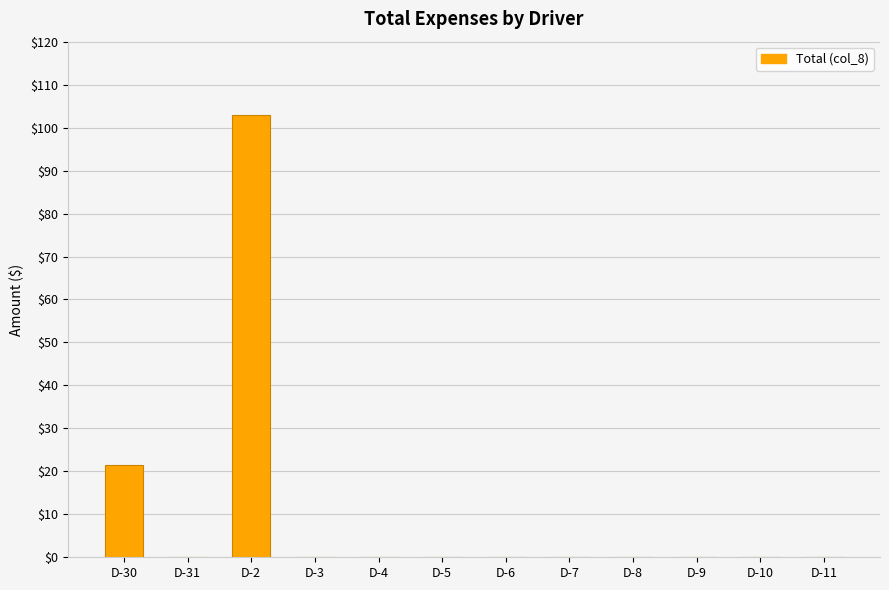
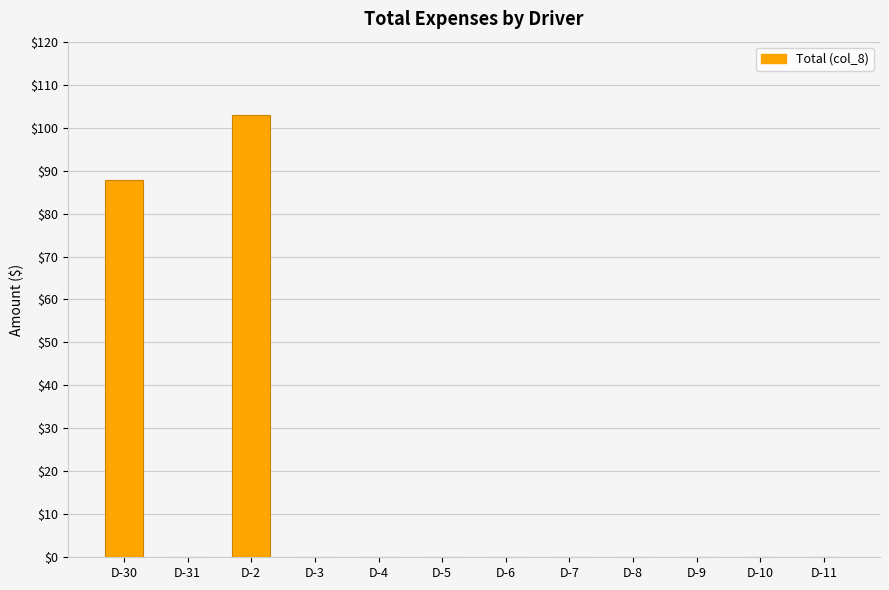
  {
-   "D-30": "$21",
+   "D-30": "$88",
    "D-31": "$0",
    "D-2": "$103",
    "D-3": "$0",
    "D-4": "$0",
    "D-5": "$0",
    "D-6": "$0",
    "D-7": "$0",
    "D-8": "$0",
    "D-9": "$0",
    "D-10": "$0",
    "D-11": "$0"
  }
